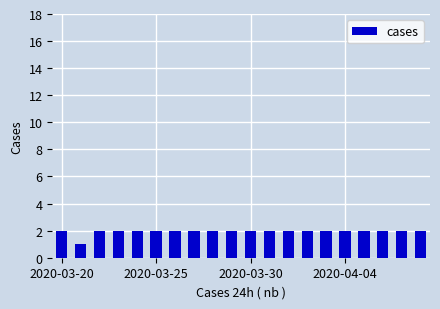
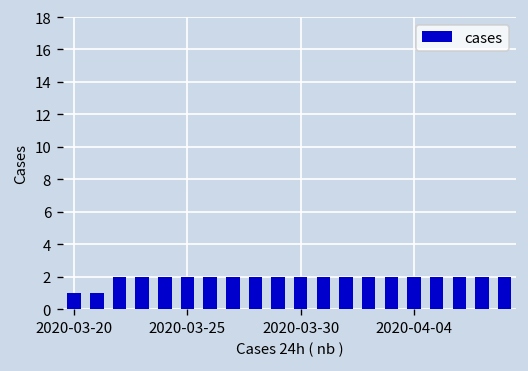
  {
-   "2020-03-20": 2,
+   "2020-03-20": 1,
    "2020-03-25": 2,
    "2020-03-30": 2,
    "2020-04-04": 2
  }
